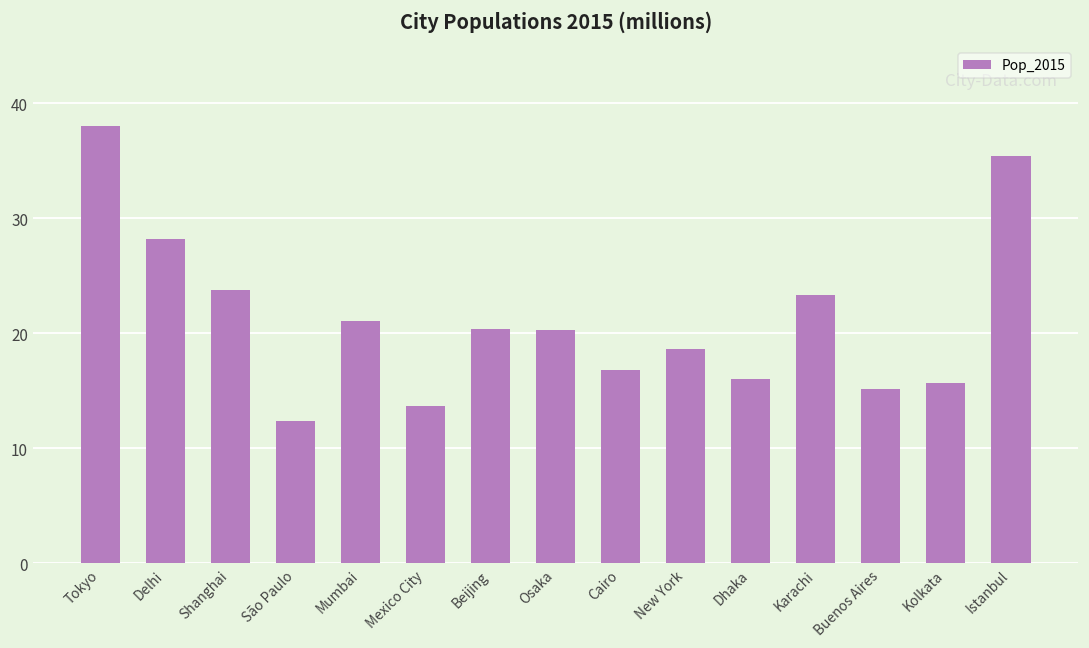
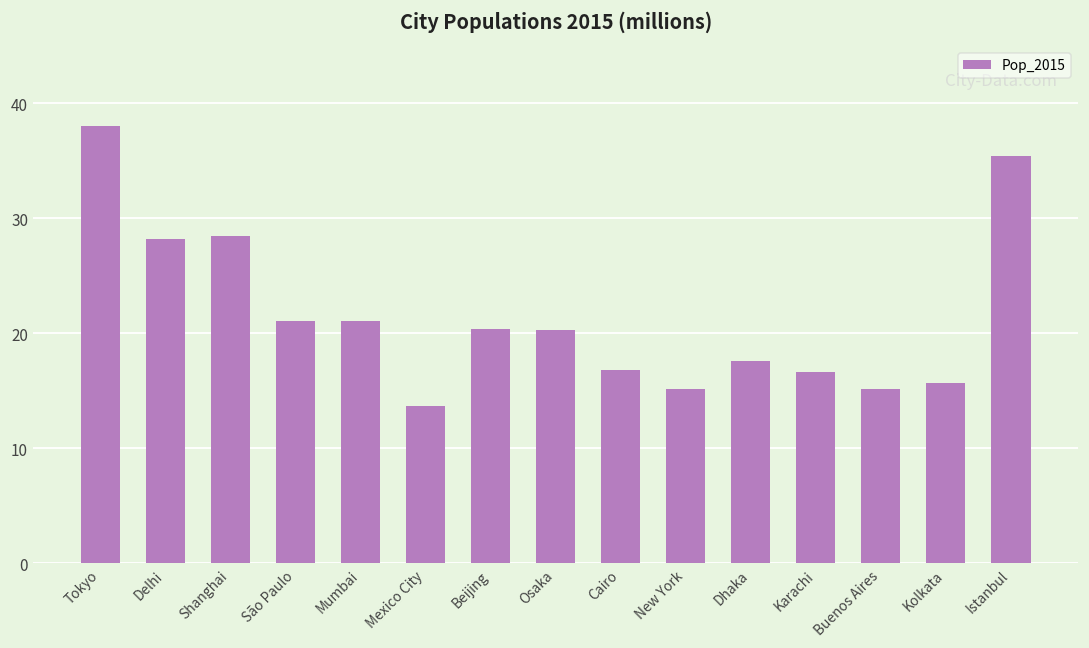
  {
    "Tokyo": 38.0,
    "Delhi": 28.2,
-   "Shanghai": 23.7,
-   "São Paulo": 12.4,
+   "Shanghai": 28.5,
+   "São Paulo": 21.1,
    "Mumbai": 21.0,
    "Mexico City": 13.7,
    "Beijing": 20.4,
    "Osaka": 20.2,
    "Cairo": 16.8,
-   "New York": 18.6,
-   "Dhaka": 16.0,
-   "Karachi": 23.3,
+   "New York": 15.1,
+   "Dhaka": 17.6,
+   "Karachi": 16.6,
    "Buenos Aires": 15.2,
    "Kolkata": 15.7,
    "Istanbul": 35.5
  }
